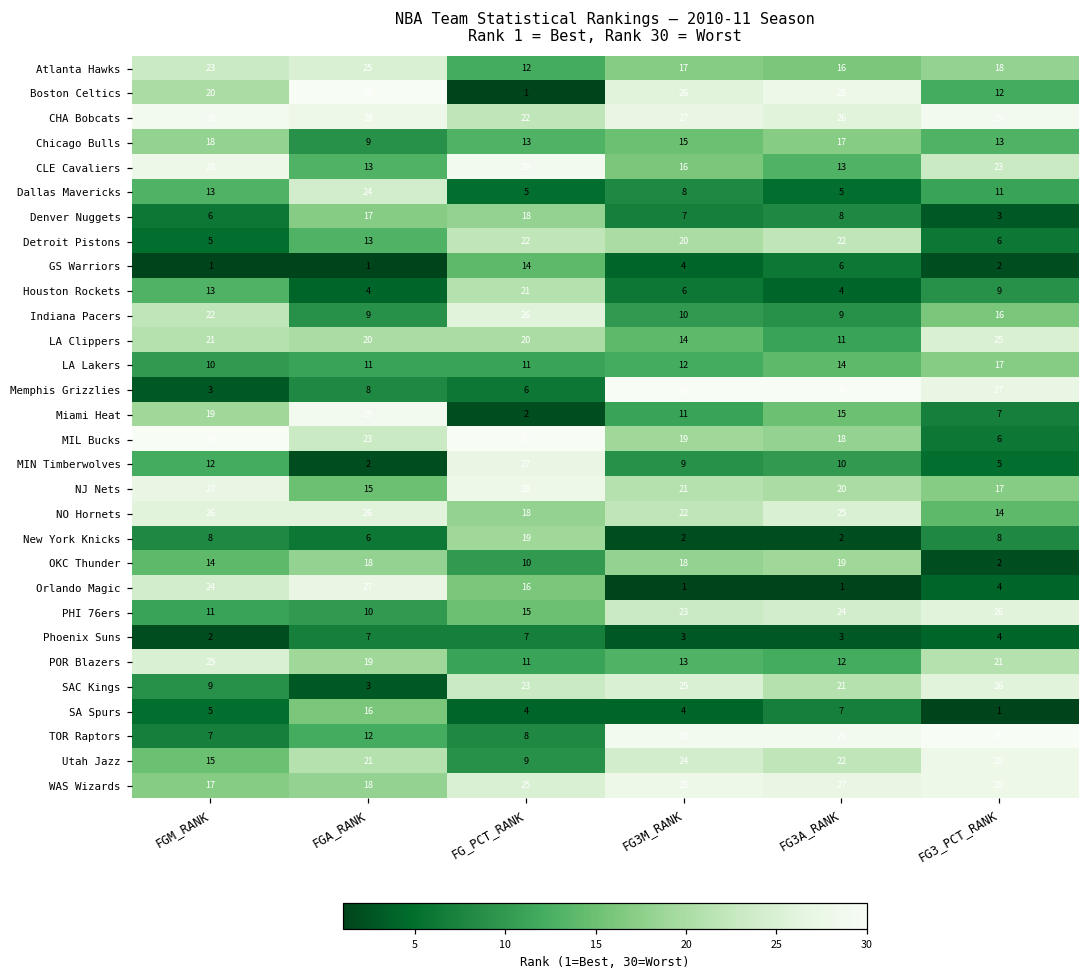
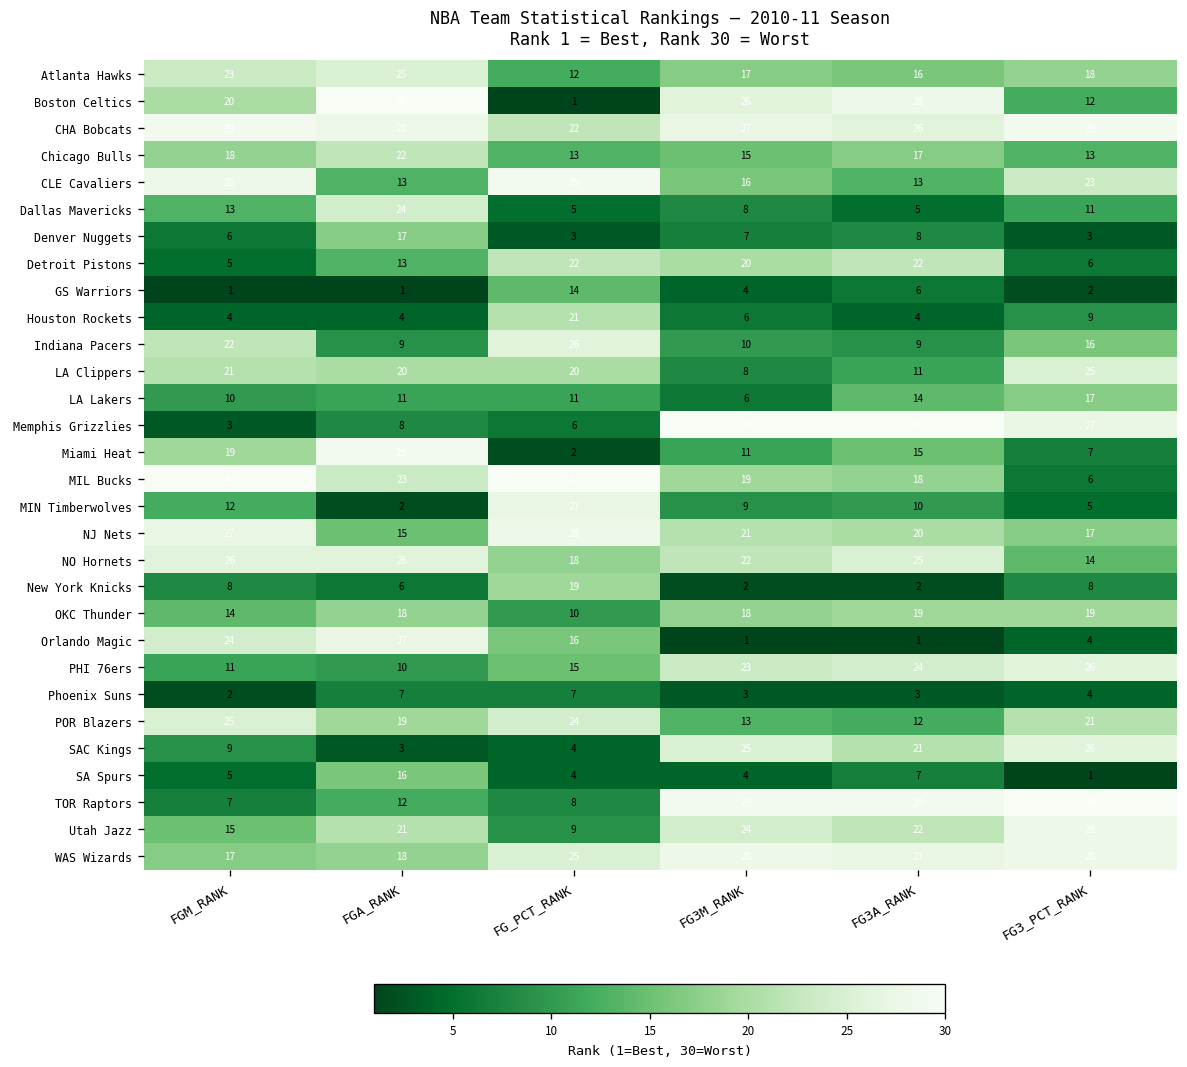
  {
    "Atlanta Hawks": {
      "FGM_RANK": 23,
      "FG_PCT_RANK": 12,
      "FG3M_RANK": 17,
      "FG3A_RANK": 16,
      "FG3_PCT_RANK": 18
    },
    "Boston Celtics": {
      "FGM_RANK": 20,
      "FG_PCT_RANK": 1,
      "FG3_PCT_RANK": 12
    },
    "CHA Bobcats": {
      "FG_PCT_RANK": 22
    },
    "Chicago Bulls": {
      "FGM_RANK": 18,
-     "FGA_RANK": 9,
+     "FGA_RANK": 22,
      "FG_PCT_RANK": 13,
      "FG3M_RANK": 15,
      "FG3A_RANK": 17,
      "FG3_PCT_RANK": 13
    },
    "CLE Cavaliers": {
      "FGA_RANK": 13,
      "FG3M_RANK": 16,
      "FG3A_RANK": 13,
      "FG3_PCT_RANK": 23
    },
    "Dallas Mavericks": {
      "FGM_RANK": 13,
      "FGA_RANK": 24,
      "FG_PCT_RANK": 5,
      "FG3M_RANK": 8,
      "FG3A_RANK": 5,
      "FG3_PCT_RANK": 11
    },
    "Denver Nuggets": {
      "FGM_RANK": 6,
      "FGA_RANK": 17,
-     "FG_PCT_RANK": 18,
+     "FG_PCT_RANK": 3,
      "FG3M_RANK": 7,
      "FG3A_RANK": 8,
      "FG3_PCT_RANK": 3
    },
    "Detroit Pistons": {
      "FGM_RANK": 5,
      "FGA_RANK": 13,
      "FG_PCT_RANK": 22,
      "FG3M_RANK": 20,
      "FG3A_RANK": 22,
      "FG3_PCT_RANK": 6
    },
    "GS Warriors": {
      "FGM_RANK": 1,
      "FGA_RANK": 1,
      "FG_PCT_RANK": 14,
      "FG3M_RANK": 4,
      "FG3A_RANK": 6,
      "FG3_PCT_RANK": 2
    },
    "Houston Rockets": {
-     "FGM_RANK": 13,
+     "FGM_RANK": 4,
      "FGA_RANK": 4,
      "FG_PCT_RANK": 21,
      "FG3M_RANK": 6,
      "FG3A_RANK": 4,
      "FG3_PCT_RANK": 9
    },
    "Indiana Pacers": {
      "FGM_RANK": 22,
      "FGA_RANK": 9,
      "FG3M_RANK": 10,
      "FG3A_RANK": 9,
      "FG3_PCT_RANK": 16
    },
    "LA Clippers": {
      "FGM_RANK": 21,
      "FGA_RANK": 20,
      "FG_PCT_RANK": 20,
-     "FG3M_RANK": 14,
+     "FG3M_RANK": 8,
      "FG3A_RANK": 11
    },
    "LA Lakers": {
      "FGM_RANK": 10,
      "FGA_RANK": 11,
      "FG_PCT_RANK": 11,
-     "FG3M_RANK": 12,
+     "FG3M_RANK": 6,
      "FG3A_RANK": 14,
      "FG3_PCT_RANK": 17
    },
    "Memphis Grizzlies": {
      "FGM_RANK": 3,
      "FGA_RANK": 8,
      "FG_PCT_RANK": 6
    },
    "Miami Heat": {
      "FGM_RANK": 19,
      "FG_PCT_RANK": 2,
      "FG3M_RANK": 11,
      "FG3A_RANK": 15,
      "FG3_PCT_RANK": 7
    },
    "MIL Bucks": {
      "FGA_RANK": 23,
      "FG3M_RANK": 19,
      "FG3A_RANK": 18,
      "FG3_PCT_RANK": 6
    },
    "MIN Timberwolves": {
      "FGM_RANK": 12,
      "FGA_RANK": 2,
      "FG3M_RANK": 9,
      "FG3A_RANK": 10,
      "FG3_PCT_RANK": 5
    },
    "NJ Nets": {
      "FGA_RANK": 15,
      "FG3M_RANK": 21,
      "FG3A_RANK": 20,
      "FG3_PCT_RANK": 17
    },
    "NO Hornets": {
      "FG_PCT_RANK": 18,
      "FG3M_RANK": 22,
      "FG3_PCT_RANK": 14
    },
    "New York Knicks": {
      "FGM_RANK": 8,
      "FGA_RANK": 6,
      "FG_PCT_RANK": 19,
      "FG3M_RANK": 2,
      "FG3A_RANK": 2,
      "FG3_PCT_RANK": 8
    },
    "OKC Thunder": {
      "FGM_RANK": 14,
      "FGA_RANK": 18,
      "FG_PCT_RANK": 10,
      "FG3M_RANK": 18,
      "FG3A_RANK": 19,
-     "FG3_PCT_RANK": 2
+     "FG3_PCT_RANK": 19
    },
    "Orlando Magic": {
      "FGM_RANK": 24,
      "FG_PCT_RANK": 16,
      "FG3M_RANK": 1,
      "FG3A_RANK": 1,
      "FG3_PCT_RANK": 4
    },
    "PHI 76ers": {
      "FGM_RANK": 11,
      "FGA_RANK": 10,
      "FG_PCT_RANK": 15,
      "FG3M_RANK": 23,
      "FG3A_RANK": 24
    },
    "Phoenix Suns": {
      "FGM_RANK": 2,
      "FGA_RANK": 7,
      "FG_PCT_RANK": 7,
      "FG3M_RANK": 3,
      "FG3A_RANK": 3,
      "FG3_PCT_RANK": 4
    },
    "POR Blazers": {
      "FGA_RANK": 19,
-     "FG_PCT_RANK": 11,
+     "FG_PCT_RANK": 24,
      "FG3M_RANK": 13,
      "FG3A_RANK": 12,
      "FG3_PCT_RANK": 21
    },
    "SAC Kings": {
      "FGM_RANK": 9,
      "FGA_RANK": 3,
-     "FG_PCT_RANK": 23,
+     "FG_PCT_RANK": 4,
      "FG3A_RANK": 21
    },
    "SA Spurs": {
      "FGM_RANK": 5,
      "FGA_RANK": 16,
      "FG_PCT_RANK": 4,
      "FG3M_RANK": 4,
      "FG3A_RANK": 7,
      "FG3_PCT_RANK": 1
    },
    "TOR Raptors": {
      "FGM_RANK": 7,
      "FGA_RANK": 12,
      "FG_PCT_RANK": 8
    },
    "Utah Jazz": {
      "FGM_RANK": 15,
      "FGA_RANK": 21,
      "FG_PCT_RANK": 9,
      "FG3M_RANK": 24,
      "FG3A_RANK": 22
    },
    "WAS Wizards": {
      "FGM_RANK": 17,
      "FGA_RANK": 18
    }
  }
